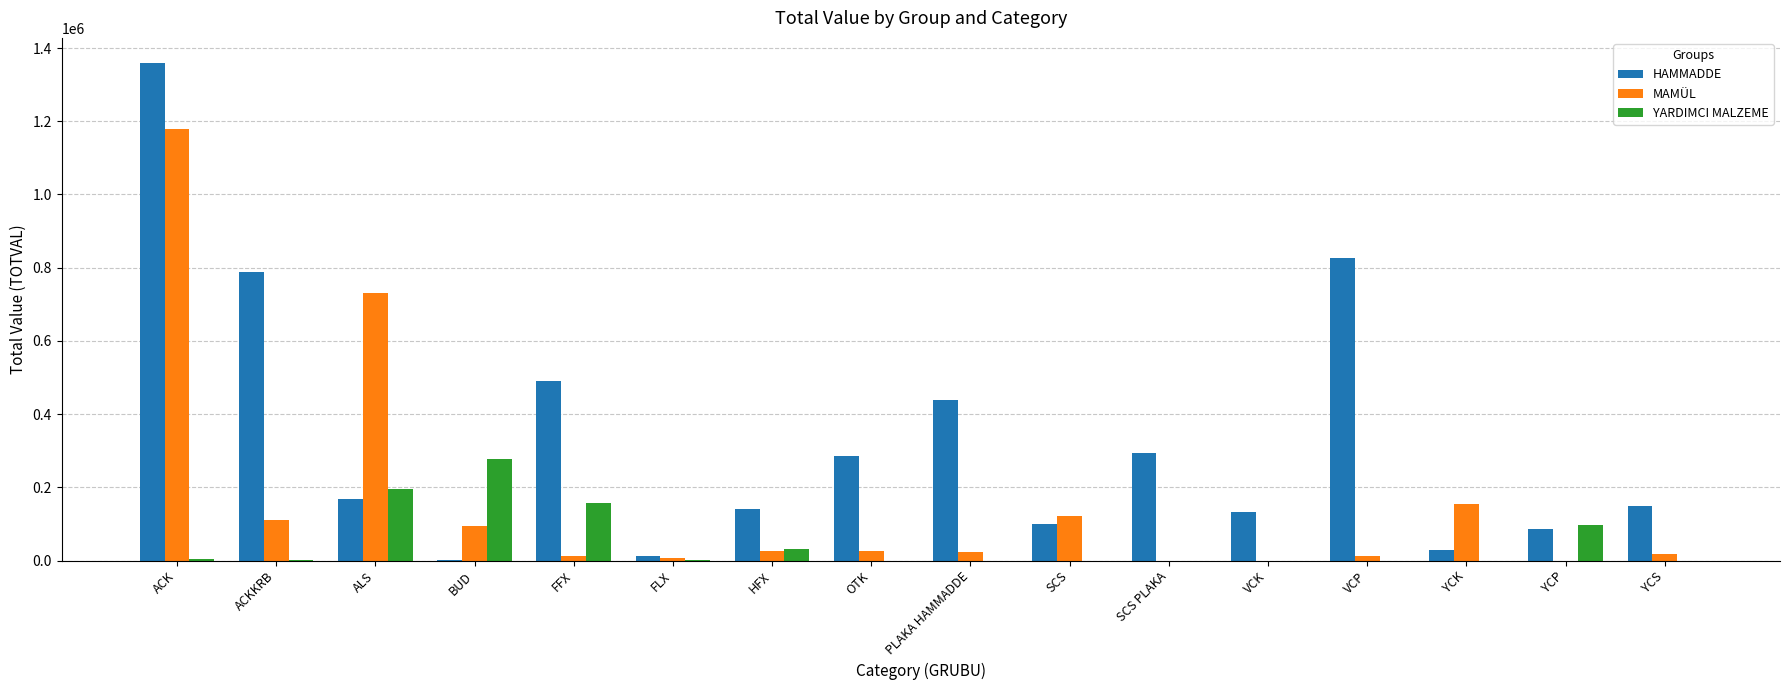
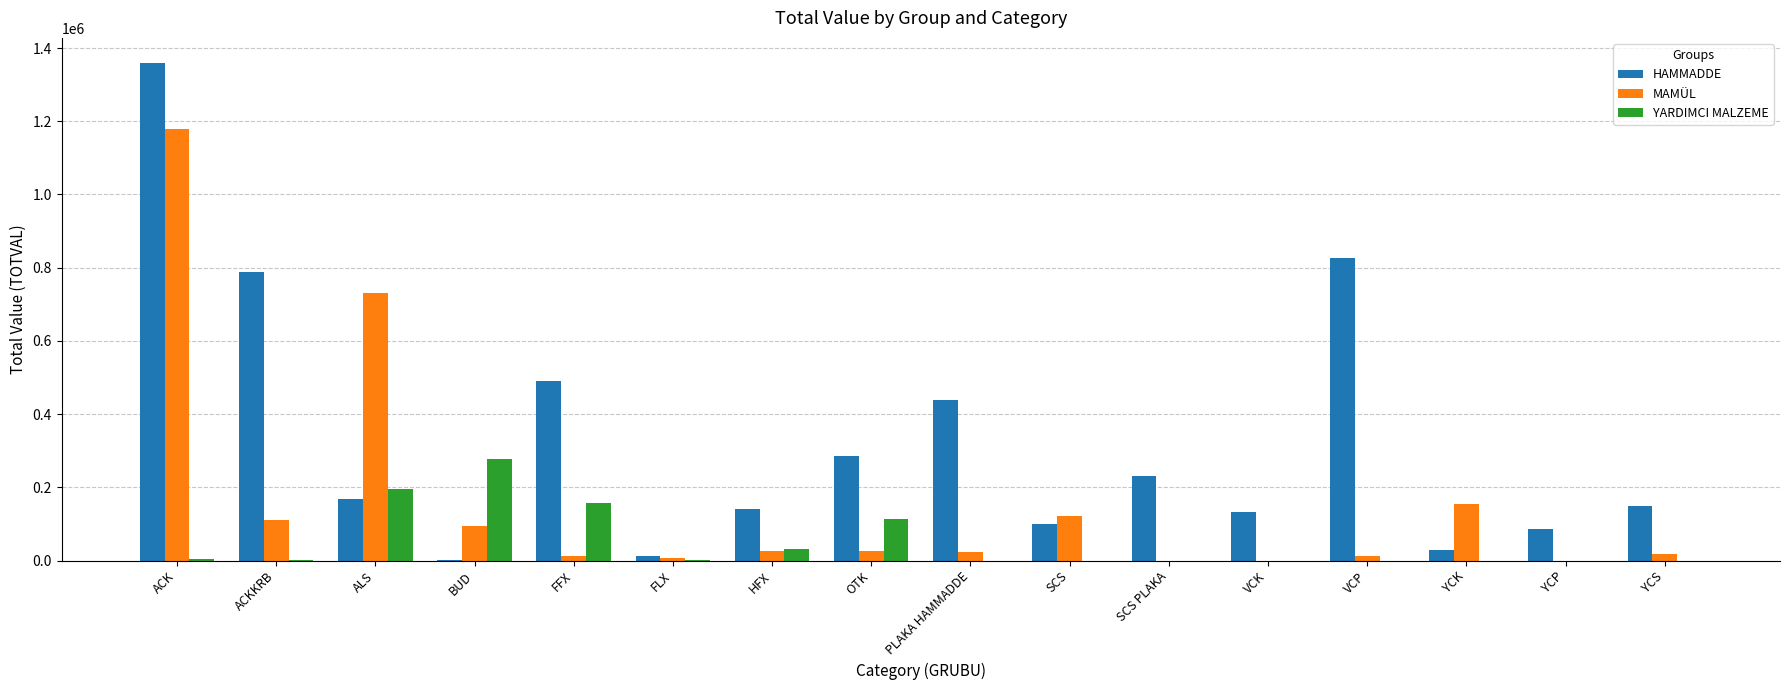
  {
    "HAMMADDE": {
      "ACK": 1360000,
      "ACKKRB": 790000,
      "ALS": 170000,
      "FFX": 490000,
      "FLX": 10000,
      "HFX": 140000,
      "OTK": 290000,
      "PLAKA HAMMADDE": 440000,
      "SCS": 100000,
-     "SCS PLAKA": 290000,
+     "SCS PLAKA": 230000,
      "VCK": 130000,
      "VCP": 830000,
      "YCK": 30000,
      "YCP": 90000,
      "YCS": 150000
    },
    "MAMÜL": {
      "ACK": 1180000,
      "ACKKRB": 110000,
      "ALS": 730000,
      "BUD": 90000,
      "FFX": 10000,
      "HFX": 30000,
      "OTK": 30000,
      "PLAKA HAMMADDE": 20000,
      "SCS": 120000,
      "SCS PLAKA": 0,
      "VCK": 0,
      "VCP": 10000,
      "YCK": 150000,
      "YCP": 0,
      "YCS": 20000
    },
    "YARDIMCI MALZEME": {
      "ALS": 190000,
      "BUD": 280000,
      "FFX": 160000,
      "HFX": 30000,
-     "OTK": 0,
+     "OTK": 110000,
      "PLAKA HAMMADDE": 0,
      "SCS": 0,
      "SCS PLAKA": 0,
      "VCK": 0,
      "VCP": 0,
      "YCK": 0,
-     "YCP": 100000,
+     "YCP": 0,
      "YCS": 0
    }
  }
